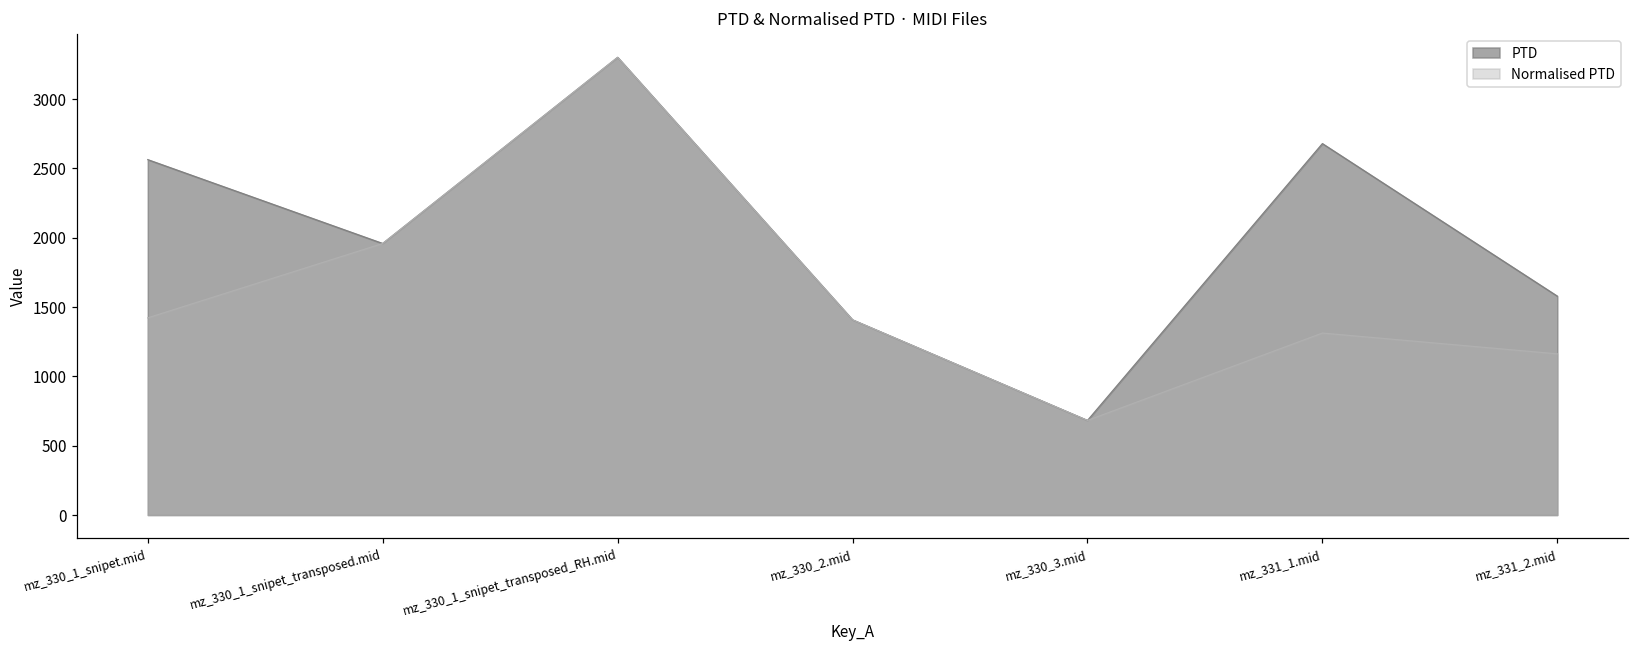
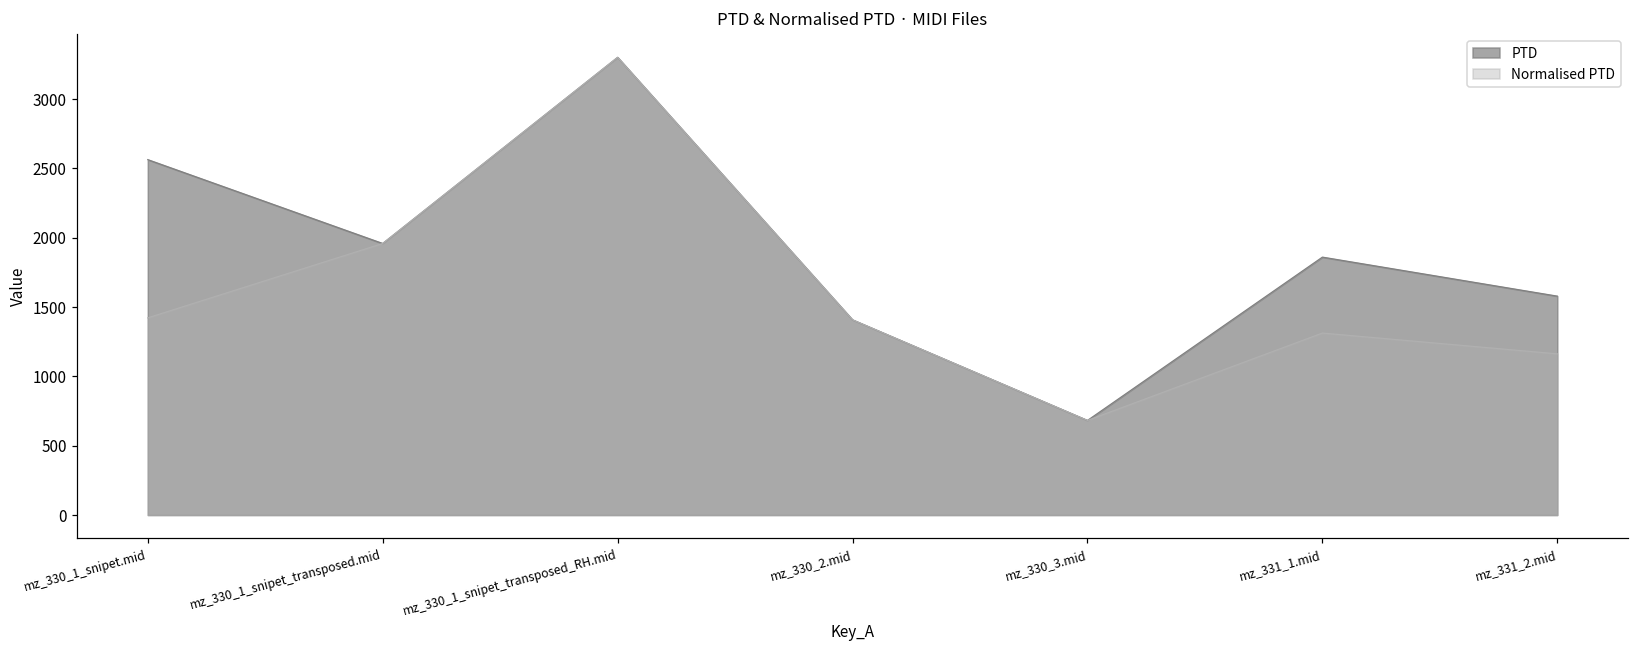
  {
    "PTD": {
      "mz_330_1_snipet.mid": 2560,
-     "mz_331_1.mid": 2680,
+     "mz_331_1.mid": 1860,
      "mz_331_2.mid": 1580
    },
    "Normalised PTD": {
      "mz_330_1_snipet.mid": 1420,
      "mz_331_1.mid": 1310,
      "mz_331_2.mid": 1160
    }
  }
